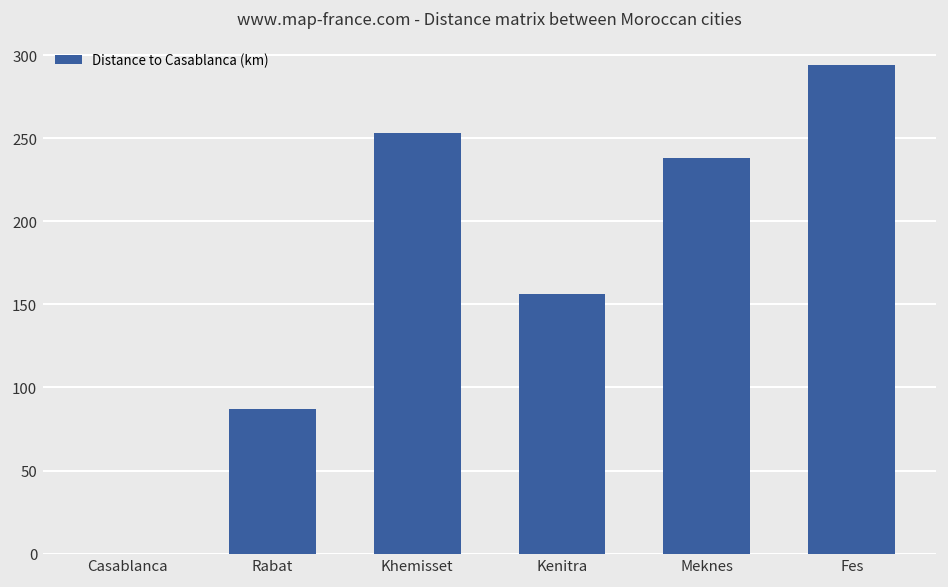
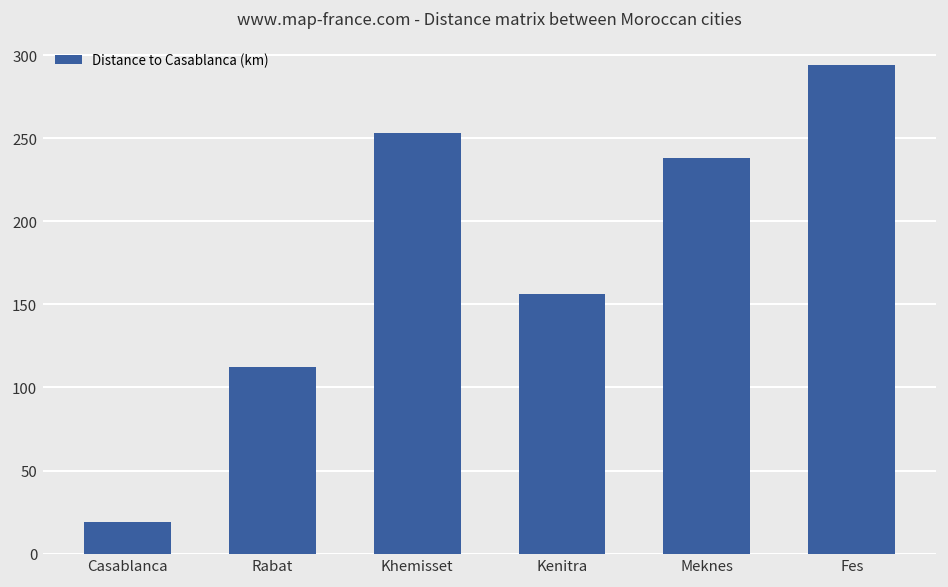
  {
-   "Casablanca": 0,
-   "Rabat": 87,
+   "Casablanca": 19,
+   "Rabat": 112,
    "Khemisset": 253,
    "Kenitra": 156,
    "Meknes": 238,
    "Fes": 294
  }
